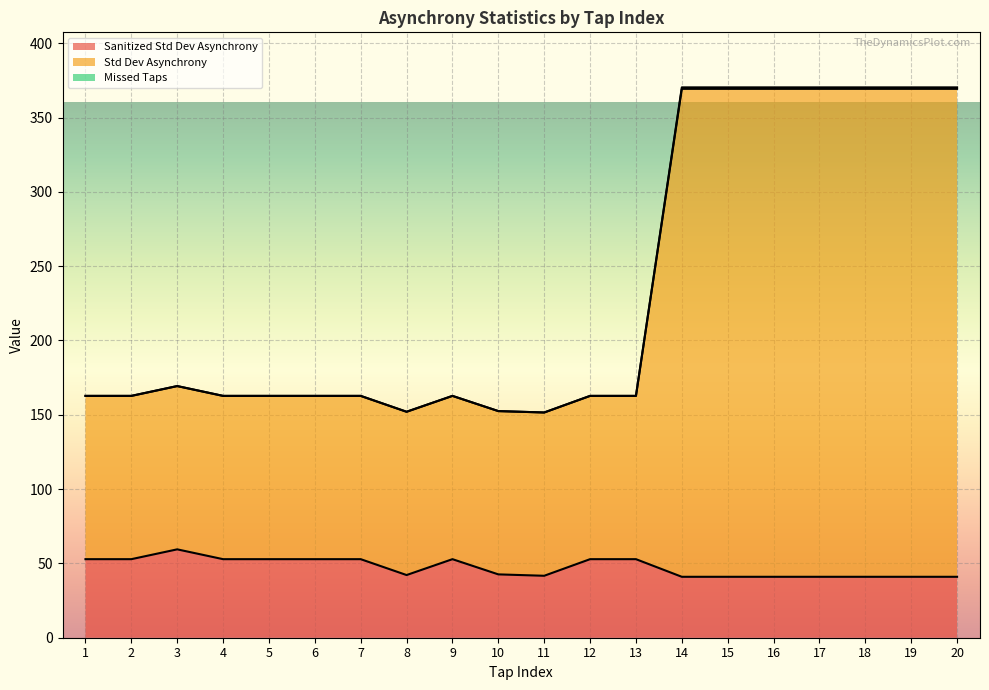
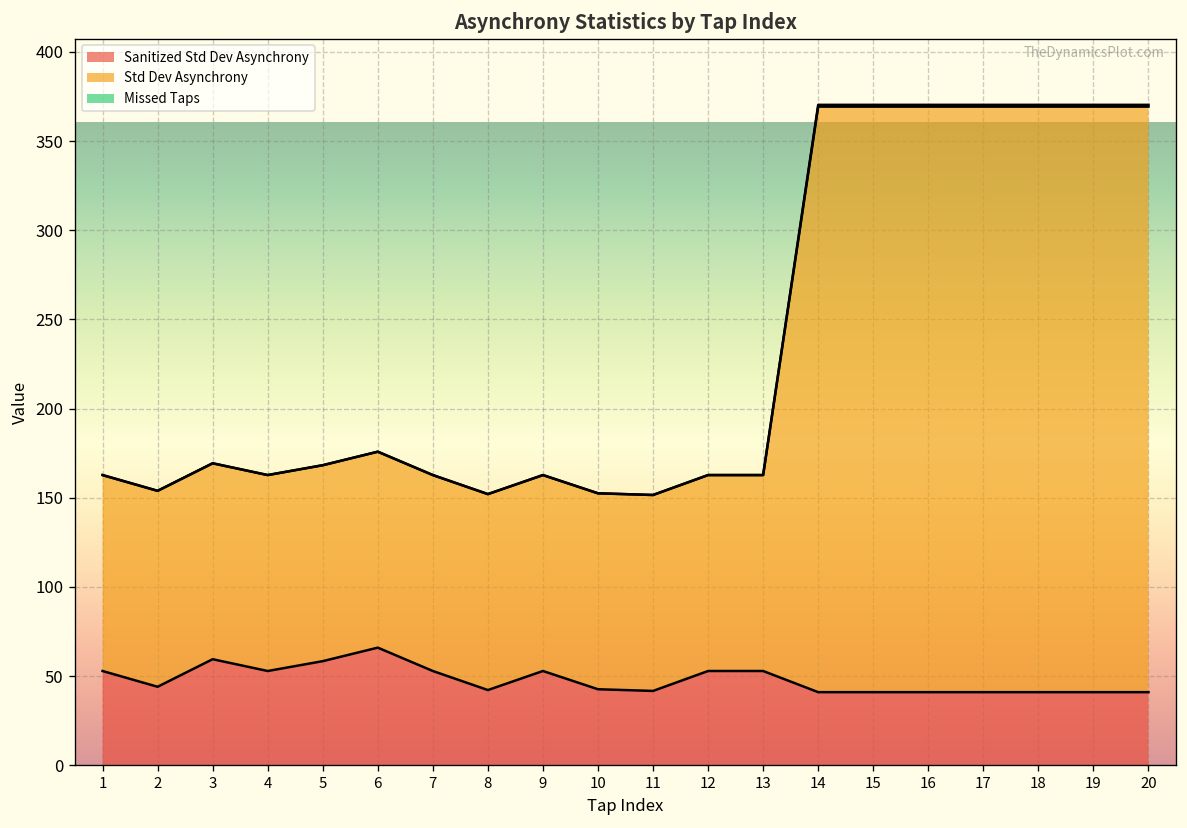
  {
    "Sanitized Std Dev Asynchrony": {
      "1": 53,
-     "2": 53,
+     "2": 44,
      "3": 59,
      "4": 53,
-     "5": 53,
-     "6": 53,
+     "5": 58,
+     "6": 66,
      "7": 53,
      "8": 42,
      "9": 53,
      "10": 43,
      "11": 42,
      "12": 53,
      "13": 53,
      "14": 41,
      "15": 41,
      "16": 41,
      "17": 41,
      "18": 41,
      "19": 41,
      "20": 41
    }
  }
